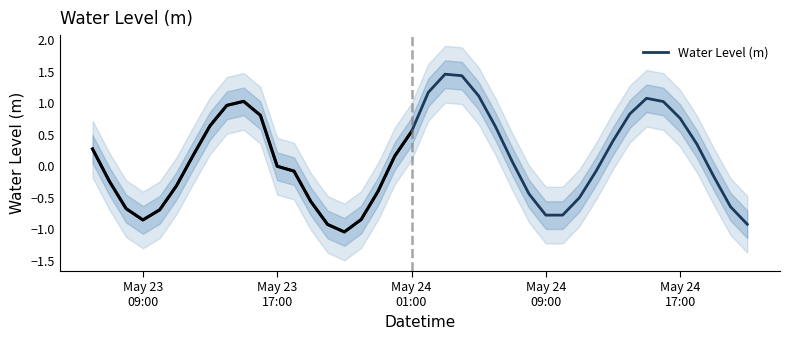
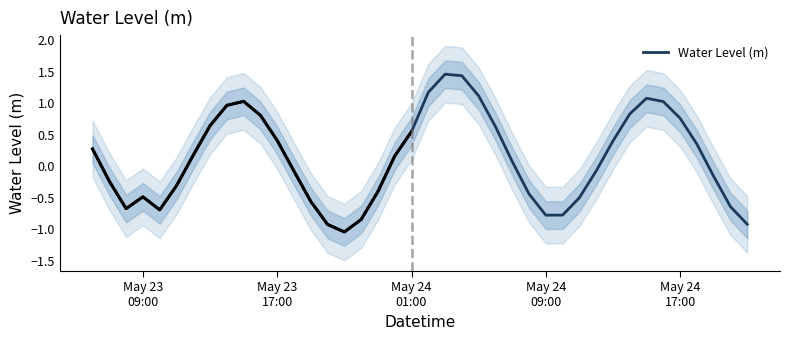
  {
    "Water Level (m)": {
-     "May 23 09:00": -0.8,
-     "May 23 17:00": 0.0,
+     "May 23 09:00": -0.5,
+     "May 23 17:00": 0.4,
      "May 24 09:00": -0.8,
      "May 24 17:00": 0.8
    }
  }
